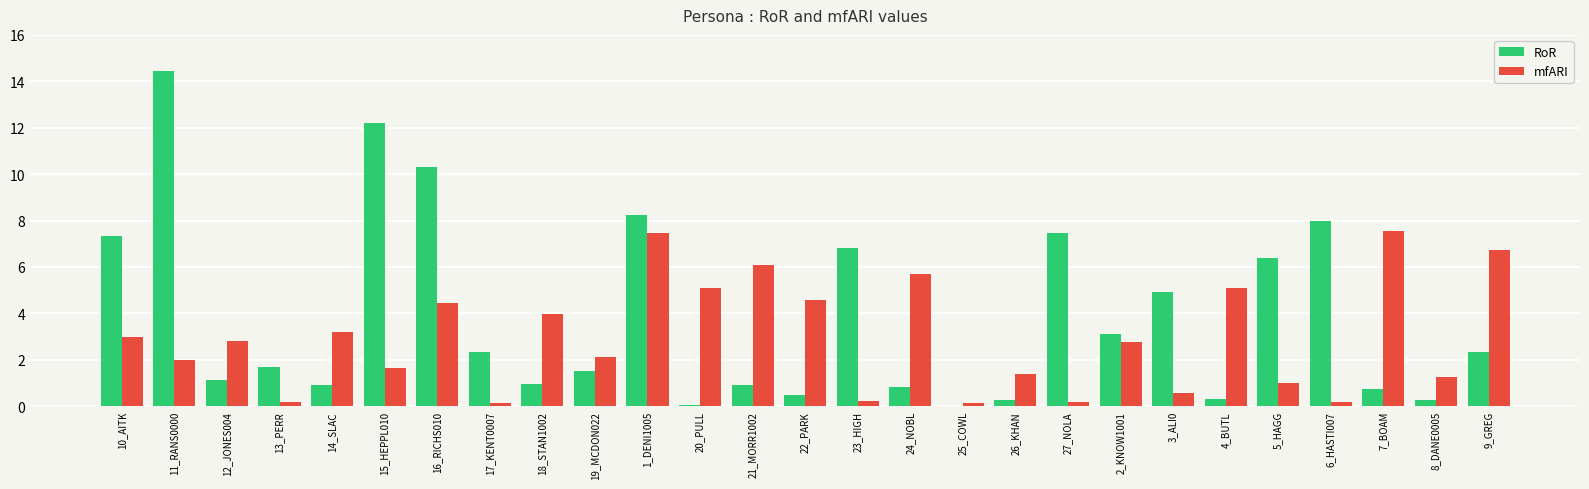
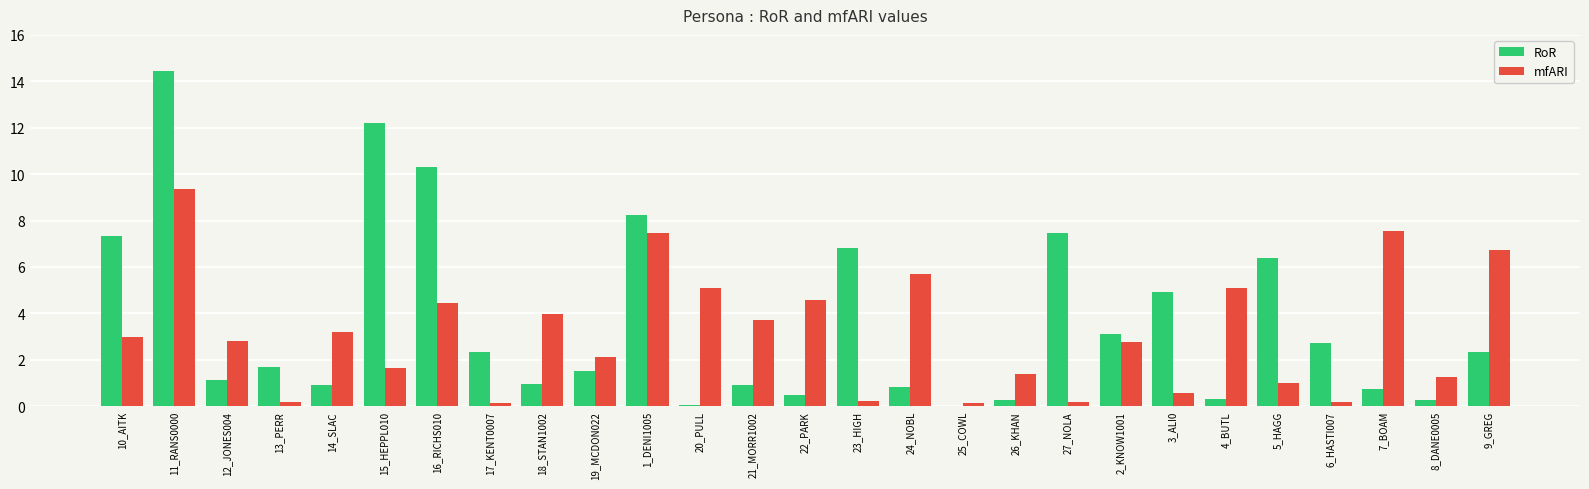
  {
    "RoR": {
      "10_AITK": 7.3,
      "11_RANS0000": 14.4,
      "12_JONES004": 1.1,
      "13_PERR": 1.7,
      "14_SLAC": 0.9,
      "15_HEPPL010": 12.2,
      "16_RICHS010": 10.3,
      "17_KENT0007": 2.3,
      "18_STAN1002": 1.0,
      "19_MCDON022": 1.5,
      "1_DENI1005": 8.2,
      "21_MORR1002": 0.9,
      "22_PARK": 0.5,
      "23_HIGH": 6.8,
      "24_NOBL": 0.8,
      "26_KHAN": 0.3,
      "27_NOLA": 7.5,
      "2_KNOW1001": 3.1,
      "3_ALI0": 4.9,
      "4_BUTL": 0.3,
      "5_HAGG": 6.4,
-     "6_HASTI007": 8.0,
+     "6_HASTI007": 2.7,
      "7_BOAM": 0.7,
      "8_DANE0005": 0.3,
      "9_GREG": 2.3
    },
    "mfARI": {
      "10_AITK": 3.0,
-     "11_RANS0000": 2.0,
+     "11_RANS0000": 9.3,
      "12_JONES004": 2.8,
      "13_PERR": 0.2,
      "14_SLAC": 3.2,
      "15_HEPPL010": 1.7,
      "16_RICHS010": 4.5,
      "17_KENT0007": 0.2,
      "18_STAN1002": 4.0,
      "19_MCDON022": 2.1,
      "1_DENI1005": 7.5,
      "20_PULL": 5.1,
-     "21_MORR1002": 6.1,
+     "21_MORR1002": 3.7,
      "22_PARK": 4.6,
      "23_HIGH": 0.2,
      "24_NOBL": 5.7,
      "25_COWL": 0.2,
      "26_KHAN": 1.4,
      "27_NOLA": 0.2,
      "2_KNOW1001": 2.8,
      "3_ALI0": 0.6,
      "4_BUTL": 5.1,
      "5_HAGG": 1.0,
      "6_HASTI007": 0.2,
      "7_BOAM": 7.6,
      "8_DANE0005": 1.3,
      "9_GREG": 6.8
    }
  }
